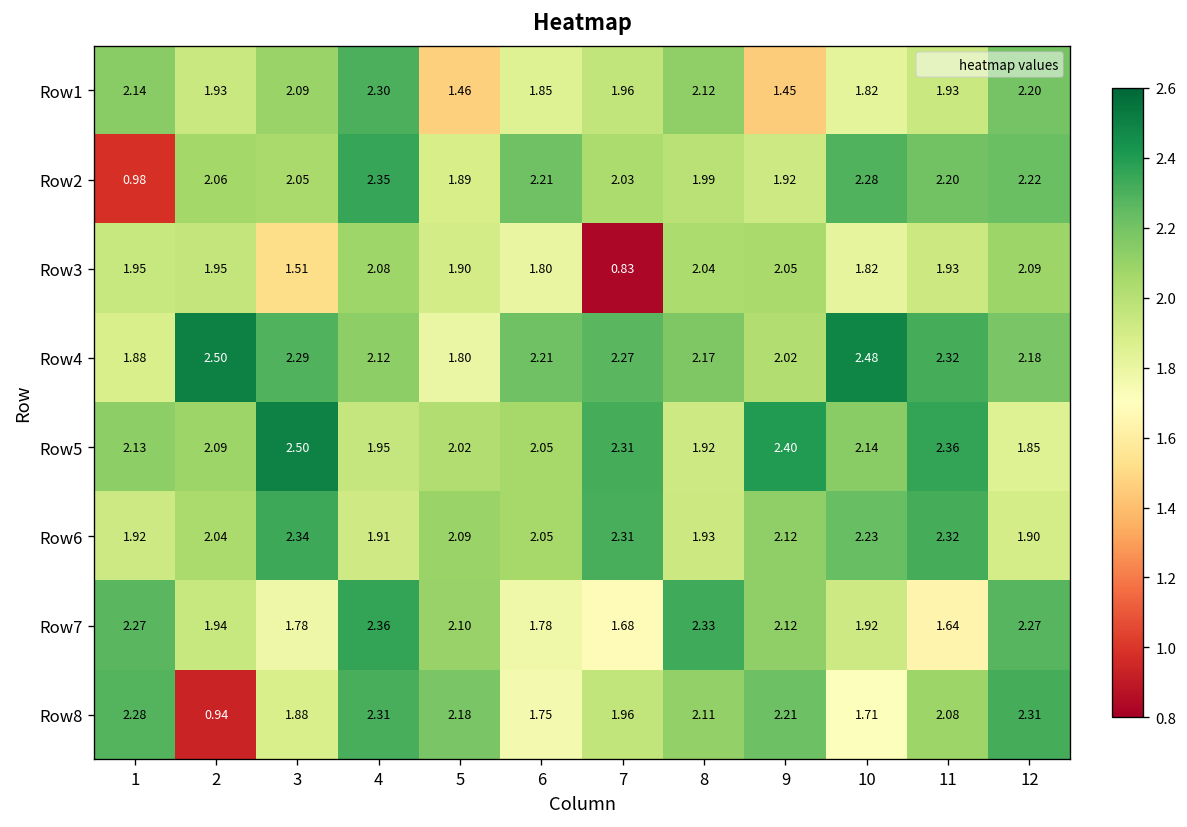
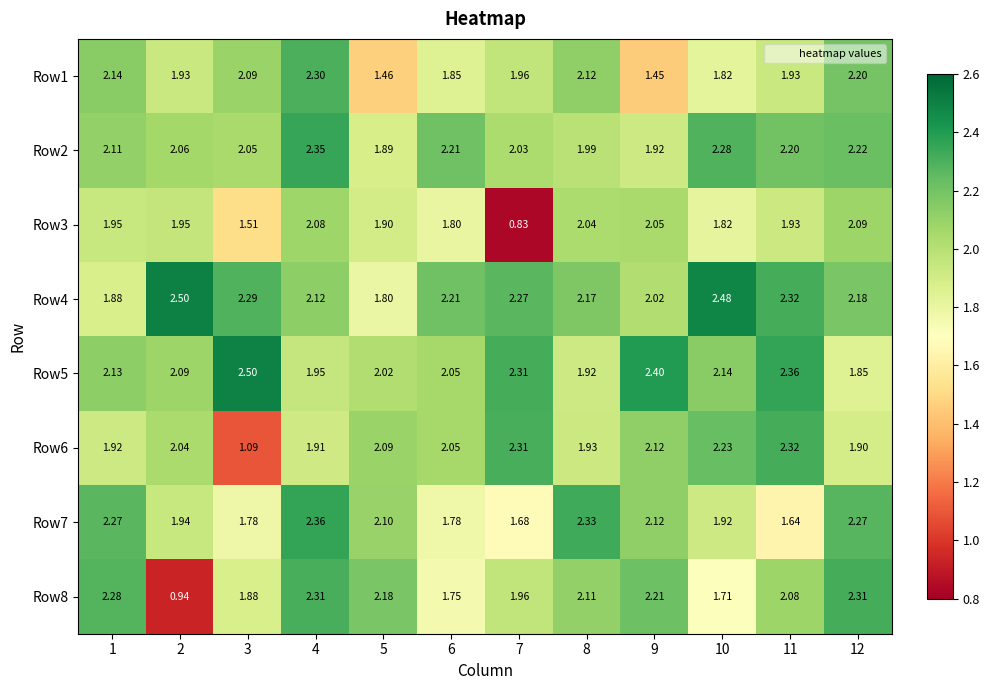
  {
    "Row1": {
      "1": 2.14,
      "2": 1.93,
      "3": 2.09,
      "4": 2.30,
      "5": 1.46,
      "6": 1.85,
      "7": 1.96,
      "8": 2.12,
      "9": 1.45,
      "10": 1.82,
      "11": 1.93,
      "12": 2.20
    },
    "Row2": {
-     "1": 0.98,
+     "1": 2.11,
      "2": 2.06,
      "3": 2.05,
      "4": 2.35,
      "5": 1.89,
      "6": 2.21,
      "7": 2.03,
      "8": 1.99,
      "9": 1.92,
      "10": 2.28,
      "11": 2.20,
      "12": 2.22
    },
    "Row3": {
      "1": 1.95,
      "2": 1.95,
      "3": 1.51,
      "4": 2.08,
      "5": 1.90,
      "6": 1.80,
      "7": 0.83,
      "8": 2.04,
      "9": 2.05,
      "10": 1.82,
      "11": 1.93,
      "12": 2.09
    },
    "Row4": {
      "1": 1.88,
      "2": 2.50,
      "3": 2.29,
      "4": 2.12,
      "5": 1.80,
      "6": 2.21,
      "7": 2.27,
      "8": 2.17,
      "9": 2.02,
      "10": 2.48,
      "11": 2.32,
      "12": 2.18
    },
    "Row5": {
      "1": 2.13,
      "2": 2.09,
      "3": 2.50,
      "4": 1.95,
      "5": 2.02,
      "6": 2.05,
      "7": 2.31,
      "8": 1.92,
      "9": 2.40,
      "10": 2.14,
      "11": 2.36,
      "12": 1.85
    },
    "Row6": {
      "1": 1.92,
      "2": 2.04,
-     "3": 2.34,
+     "3": 1.09,
      "4": 1.91,
      "5": 2.09,
      "6": 2.05,
      "7": 2.31,
      "8": 1.93,
      "9": 2.12,
      "10": 2.23,
      "11": 2.32,
      "12": 1.90
    },
    "Row7": {
      "1": 2.27,
      "2": 1.94,
      "3": 1.78,
      "4": 2.36,
      "5": 2.10,
      "6": 1.78,
      "7": 1.68,
      "8": 2.33,
      "9": 2.12,
      "10": 1.92,
      "11": 1.64,
      "12": 2.27
    },
    "Row8": {
      "1": 2.28,
      "2": 0.94,
      "3": 1.88,
      "4": 2.31,
      "5": 2.18,
      "6": 1.75,
      "7": 1.96,
      "8": 2.11,
      "9": 2.21,
      "10": 1.71,
      "11": 2.08,
      "12": 2.31
    }
  }
